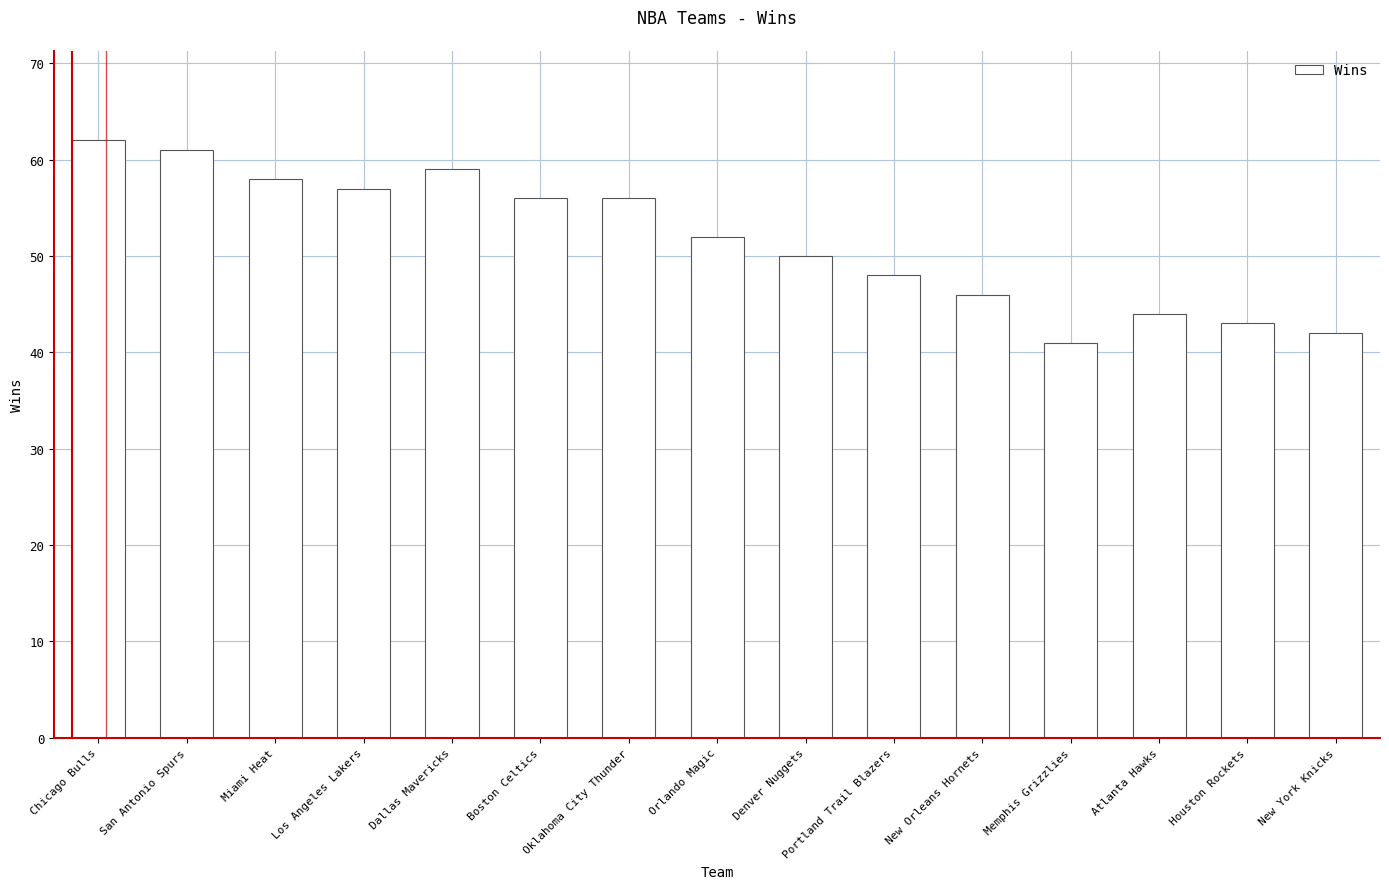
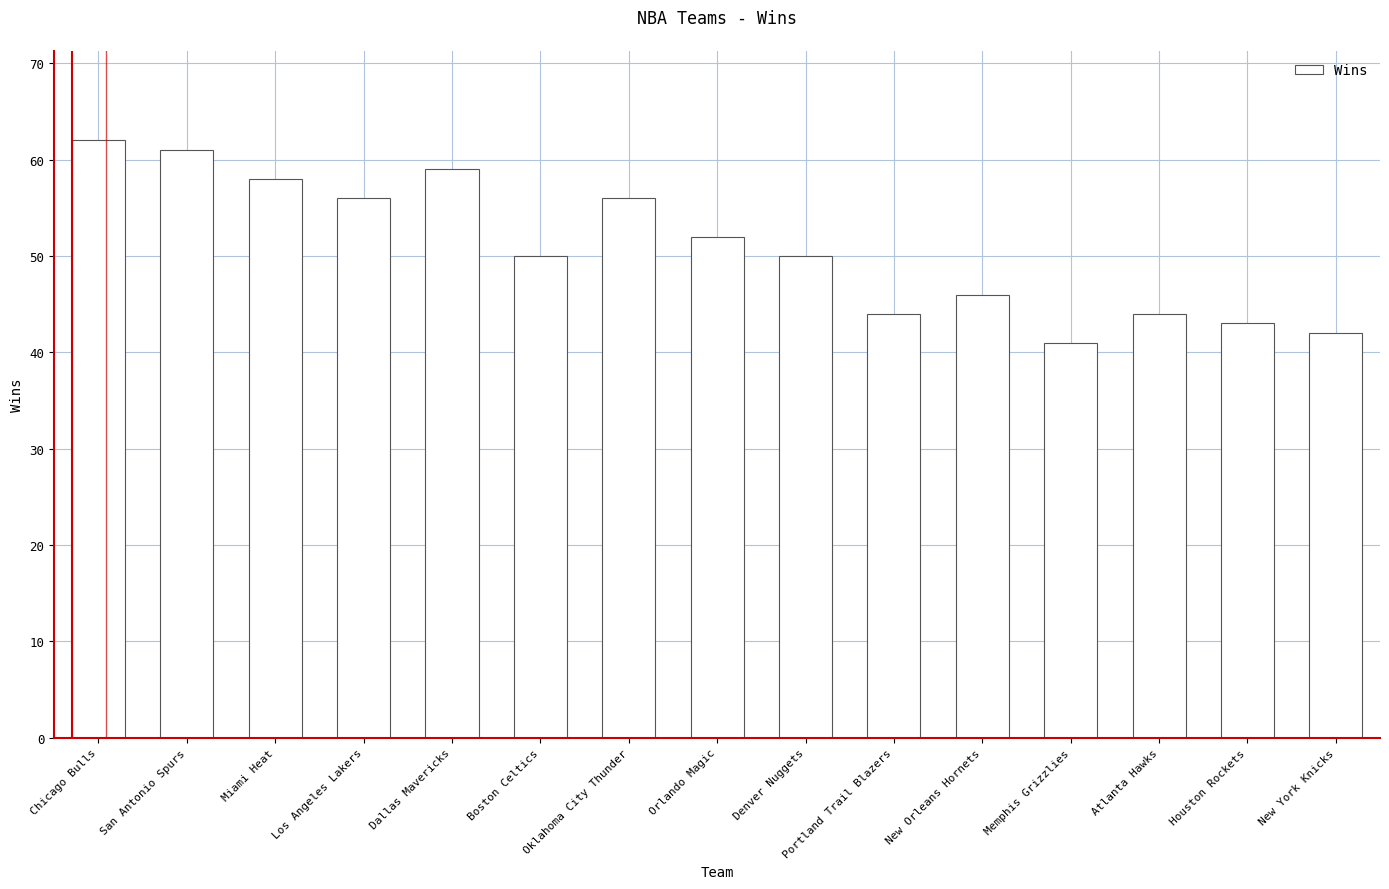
  {
    "Chicago Bulls": 62,
    "San Antonio Spurs": 61,
    "Miami Heat": 58,
-   "Los Angeles Lakers": 57,
+   "Los Angeles Lakers": 56,
    "Dallas Mavericks": 59,
-   "Boston Celtics": 56,
+   "Boston Celtics": 50,
    "Oklahoma City Thunder": 56,
    "Orlando Magic": 52,
    "Denver Nuggets": 50,
-   "Portland Trail Blazers": 48,
+   "Portland Trail Blazers": 44,
    "New Orleans Hornets": 46,
    "Memphis Grizzlies": 41,
    "Atlanta Hawks": 44,
    "Houston Rockets": 43,
    "New York Knicks": 42
  }
